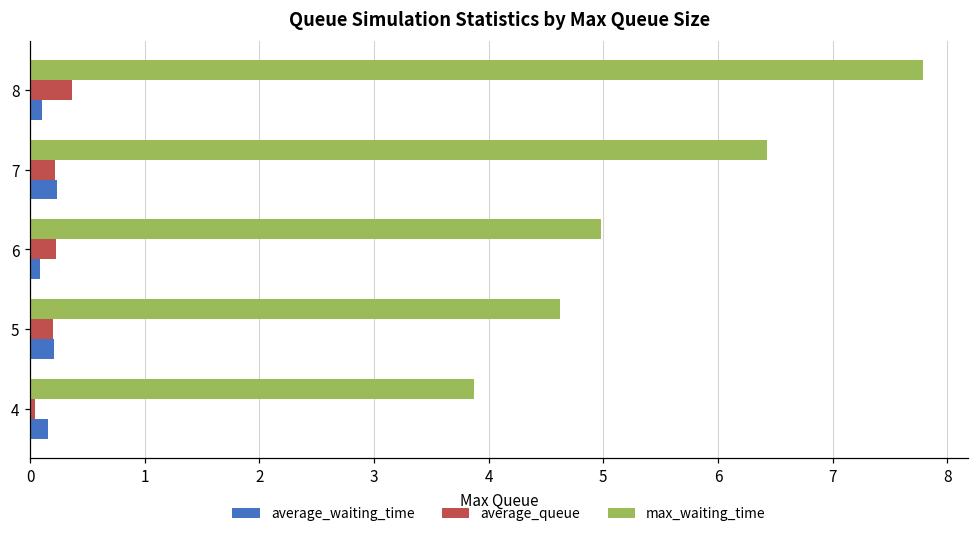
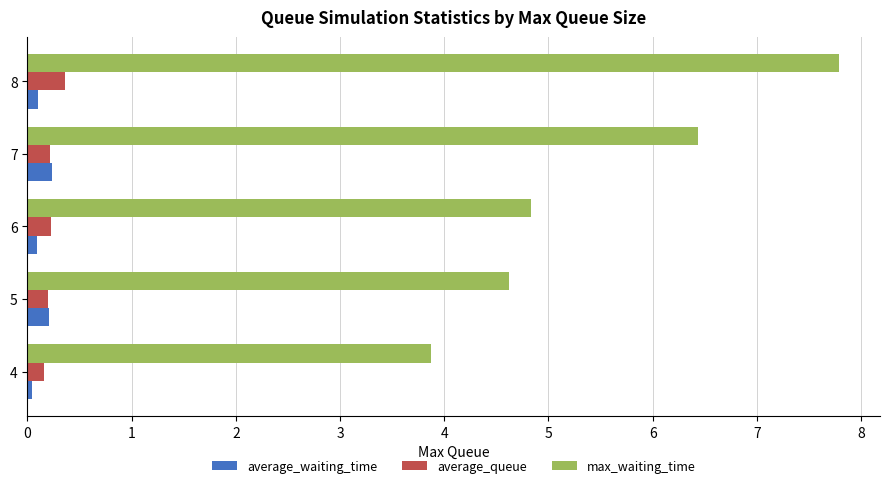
  {
    "average_waiting_time": {
      "8": 0.10,
      "7": 0.24,
      "6": 0.09,
      "5": 0.21,
-     "4": 0.15
+     "4": 0.04
    },
    "average_queue": {
      "8": 0.36,
      "7": 0.21,
      "6": 0.23,
      "5": 0.19,
-     "4": 0.04
+     "4": 0.16
    },
    "max_waiting_time": {
      "8": 7.79,
      "7": 6.43,
-     "6": 4.98,
+     "6": 4.83,
      "5": 4.62,
      "4": 3.87
    }
  }
